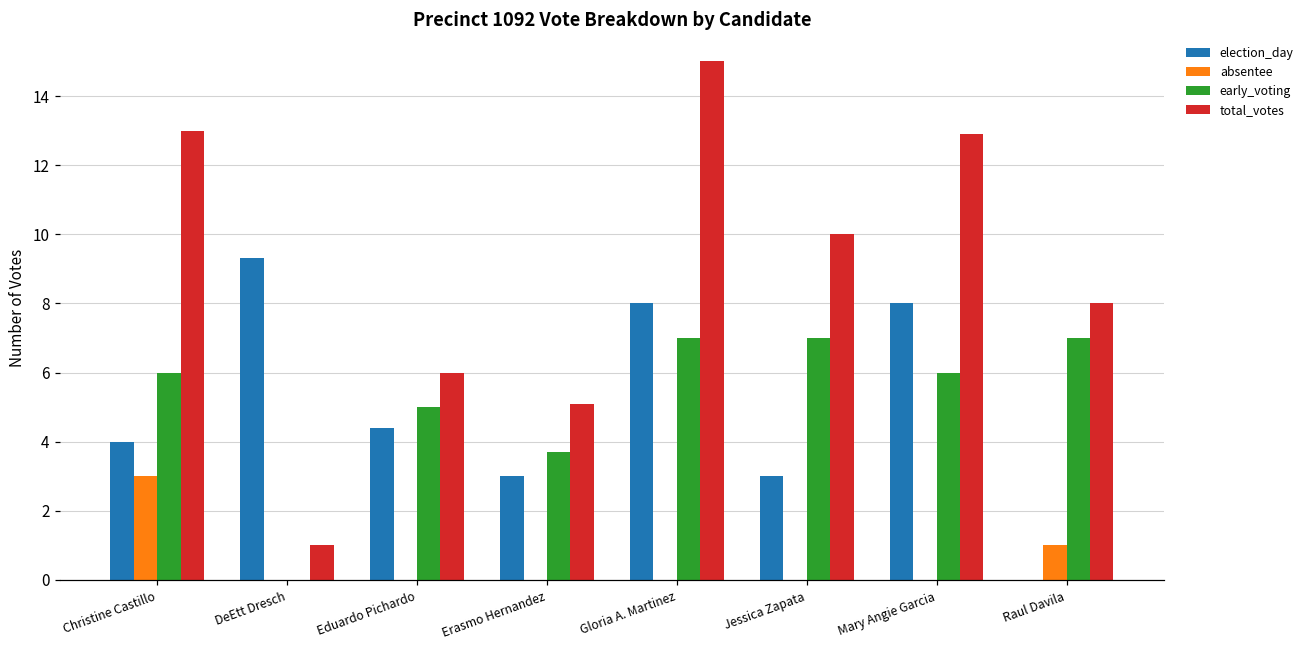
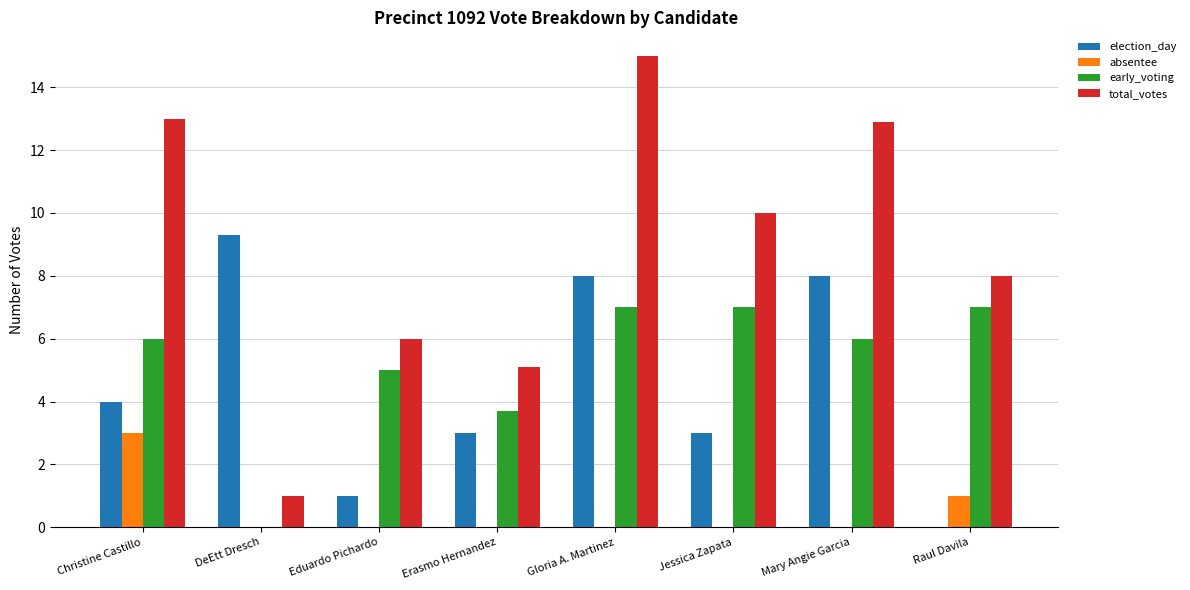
  {
    "election_day": {
      "Christine Castillo": 4.0,
      "DeEtt Dresch": 9.3,
-     "Eduardo Pichardo": 4.4,
+     "Eduardo Pichardo": 1.0,
      "Erasmo Hernandez": 3.0,
      "Gloria A. Martinez": 8.0,
      "Jessica Zapata": 3.0,
      "Mary Angie Garcia": 8.0,
      "Raul Davila": 0.0
    },
    "absentee": {
      "Christine Castillo": 3.0,
      "DeEtt Dresch": 0.0,
      "Eduardo Pichardo": 0.0,
      "Erasmo Hernandez": 0.0,
      "Gloria A. Martinez": 0.0,
      "Jessica Zapata": 0.0,
      "Mary Angie Garcia": 0.0,
      "Raul Davila": 1.0
    },
    "early_voting": {
      "Christine Castillo": 6.0,
      "DeEtt Dresch": 0.0,
      "Eduardo Pichardo": 5.0,
      "Erasmo Hernandez": 3.7,
      "Gloria A. Martinez": 7.0,
      "Jessica Zapata": 7.0,
      "Mary Angie Garcia": 6.0,
      "Raul Davila": 7.0
    },
    "total_votes": {
      "Christine Castillo": 13.0,
      "DeEtt Dresch": 1.0,
      "Eduardo Pichardo": 6.0,
      "Erasmo Hernandez": 5.1,
      "Gloria A. Martinez": 15.0,
      "Jessica Zapata": 10.0,
      "Mary Angie Garcia": 12.9,
      "Raul Davila": 8.0
    }
  }
